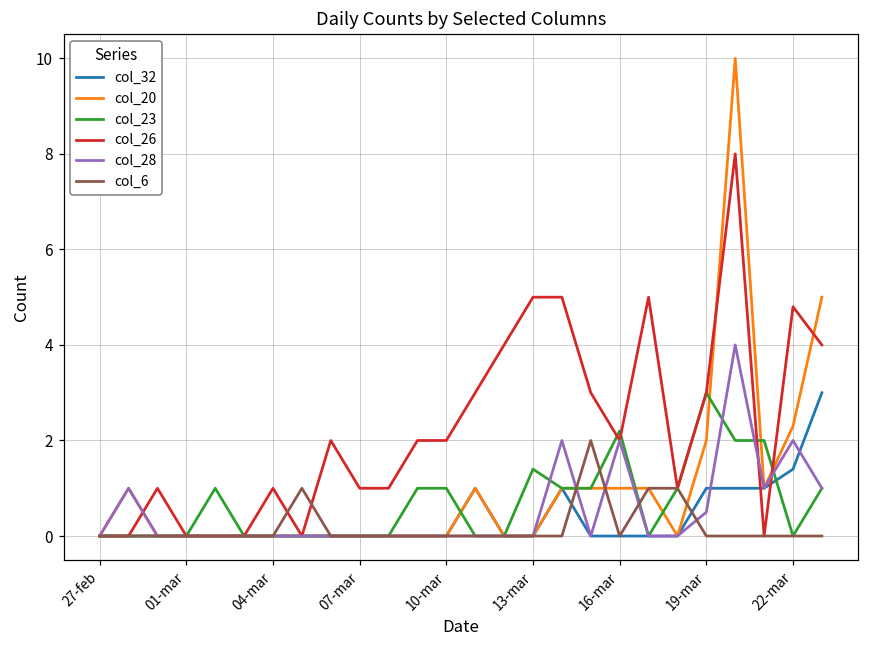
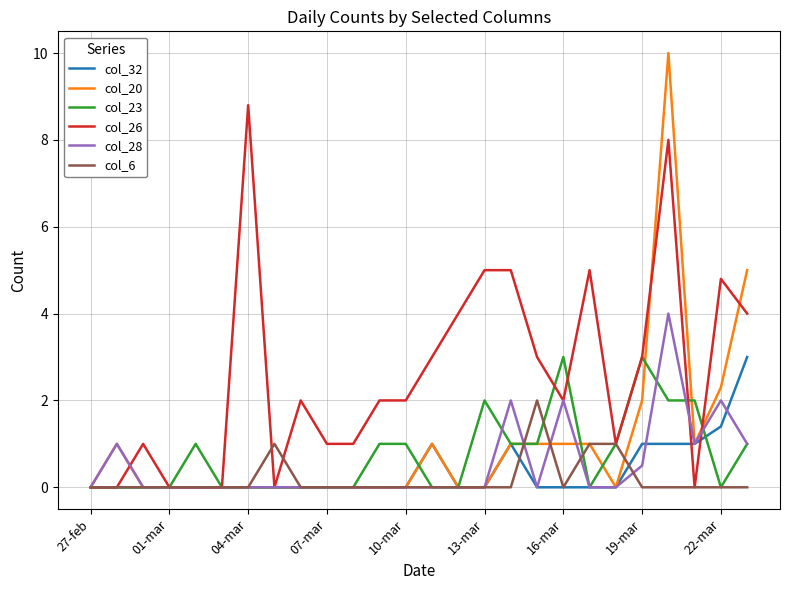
  {
    "col_32": {
      "19-mar": 1.0,
      "22-mar": 1.4
    },
    "col_20": {
      "16-mar": 1.0,
      "19-mar": 2.0,
      "22-mar": 2.3
    },
    "col_23": {
      "10-mar": 1.0,
-     "13-mar": 1.4,
-     "16-mar": 2.2
+     "13-mar": 2.0,
+     "16-mar": 3.0
    },
    "col_26": {
-     "04-mar": 1.0,
+     "04-mar": 8.8,
      "07-mar": 1.0,
      "10-mar": 2.0,
      "13-mar": 5.0,
      "22-mar": 4.8
    },
    "col_28": {
      "19-mar": 0.5,
      "22-mar": 2.0
    },
    "col_6": {
      "19-mar": 0.0
    }
  }
